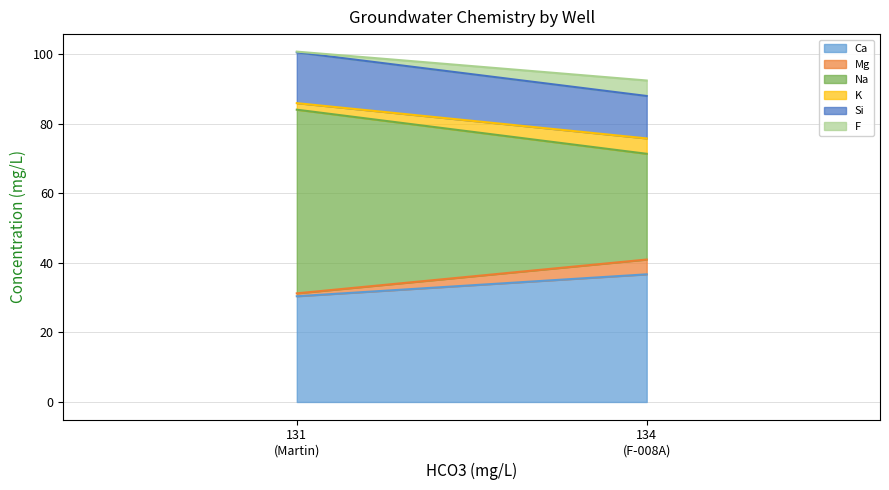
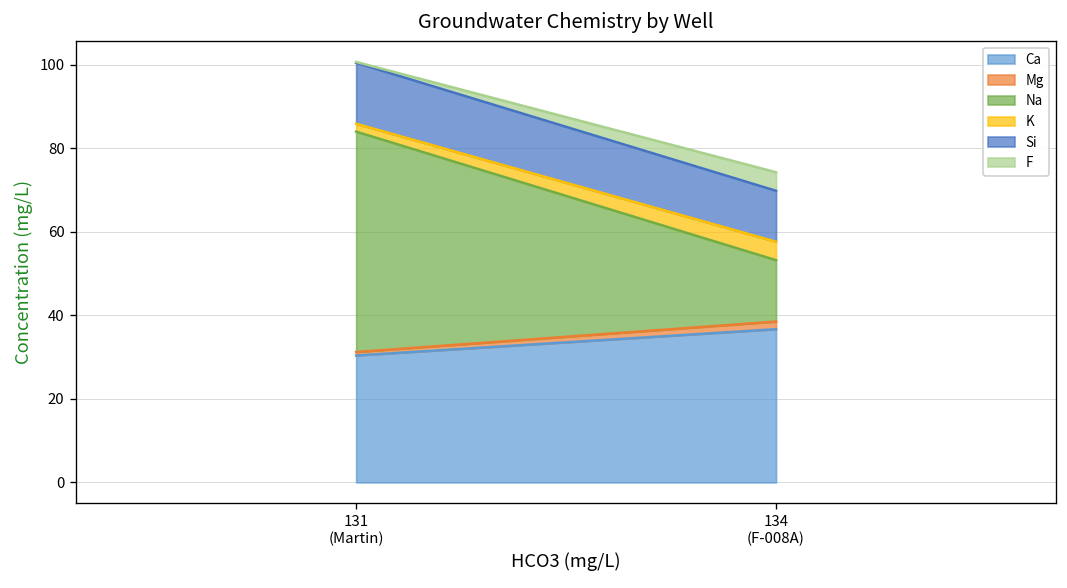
  {
    "Mg": {
      "131 (Martin)": 1,
-     "134 (F-008A)": 4
+     "134 (F-008A)": 2
    },
    "Na": {
      "131 (Martin)": 53,
-     "134 (F-008A)": 30
+     "134 (F-008A)": 15
    },
    "K": {
      "131 (Martin)": 2,
      "134 (F-008A)": 4
    },
    "F": {
      "134 (F-008A)": 4
    }
  }
